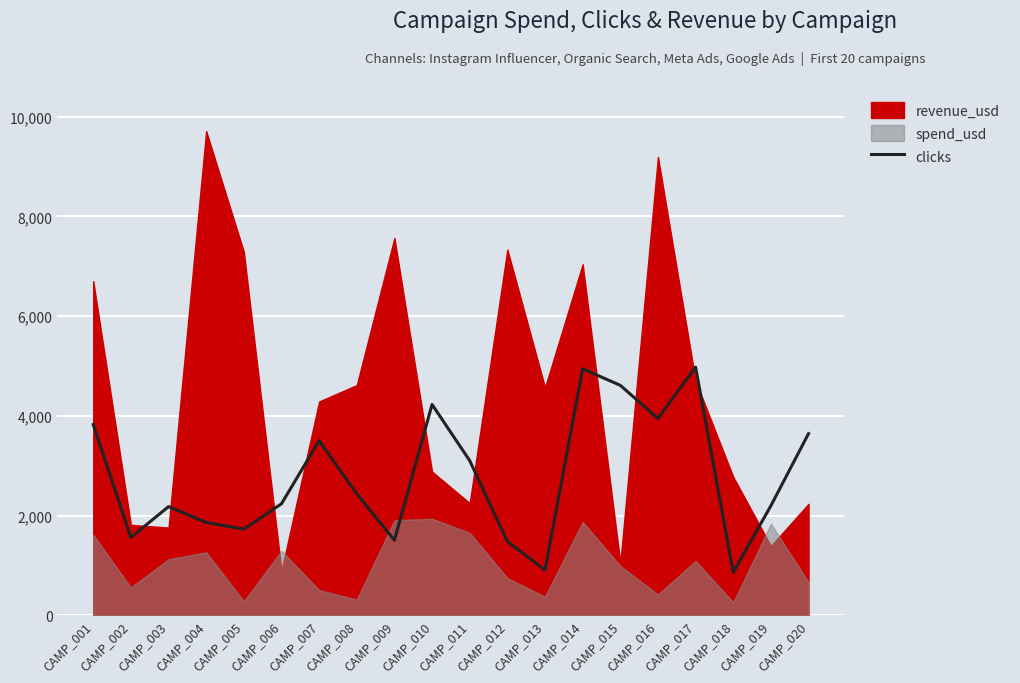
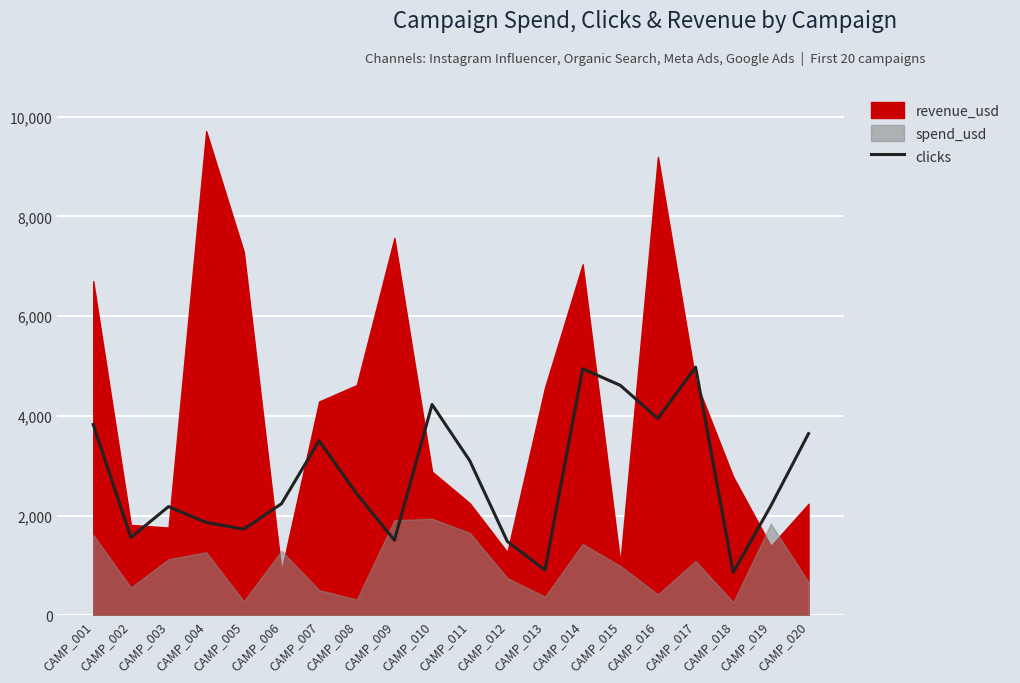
  {
    "clicks": {
      "CAMP_001": "3,800",
      "CAMP_002": "1,600",
      "CAMP_003": "2,200",
      "CAMP_004": "1,900",
      "CAMP_005": "1,700",
      "CAMP_006": "2,200",
      "CAMP_007": "3,500",
      "CAMP_008": "2,400",
      "CAMP_009": "1,500",
      "CAMP_010": "4,200",
      "CAMP_011": "3,100",
      "CAMP_012": "1,500",
      "CAMP_013": "900",
      "CAMP_014": "4,900",
      "CAMP_015": "4,600",
      "CAMP_016": "3,900",
      "CAMP_017": "5,000",
      "CAMP_018": "900",
      "CAMP_019": "2,200",
      "CAMP_020": "3,600"
    },
    "revenue_usd": {
      "CAMP_001": "6,700",
      "CAMP_002": "1,800",
      "CAMP_003": "1,800",
      "CAMP_004": "9,700",
      "CAMP_005": "7,300",
      "CAMP_006": "900",
      "CAMP_007": "4,300",
      "CAMP_008": "4,600",
      "CAMP_009": "7,600",
      "CAMP_010": "2,900",
      "CAMP_011": "2,300",
-     "CAMP_012": "7,300",
+     "CAMP_012": "1,300",
      "CAMP_013": "4,600",
      "CAMP_014": "7,000",
      "CAMP_015": "1,100",
      "CAMP_016": "9,200",
      "CAMP_017": "4,700",
      "CAMP_018": "2,800",
      "CAMP_019": "1,400",
      "CAMP_020": "2,200"
    },
    "spend_usd": {
      "CAMP_001": "1,600",
      "CAMP_002": "600",
      "CAMP_003": "1,100",
      "CAMP_004": "1,300",
      "CAMP_005": "300",
      "CAMP_006": "1,300",
      "CAMP_007": "500",
      "CAMP_008": "300",
      "CAMP_009": "1,900",
      "CAMP_010": "1,900",
      "CAMP_011": "1,700",
      "CAMP_012": "700",
      "CAMP_013": "400",
-     "CAMP_014": "1,900",
+     "CAMP_014": "1,400",
      "CAMP_015": "1,000",
      "CAMP_016": "400",
      "CAMP_017": "1,100",
      "CAMP_018": "300",
      "CAMP_019": "1,800",
      "CAMP_020": "700"
    }
  }
